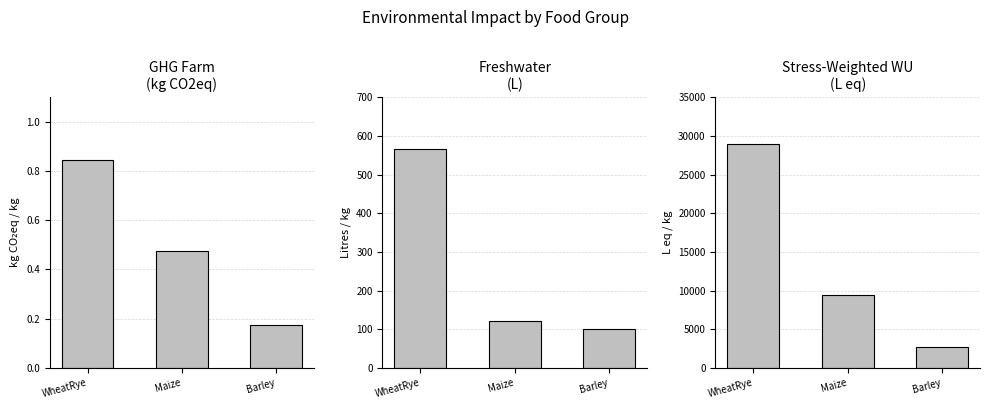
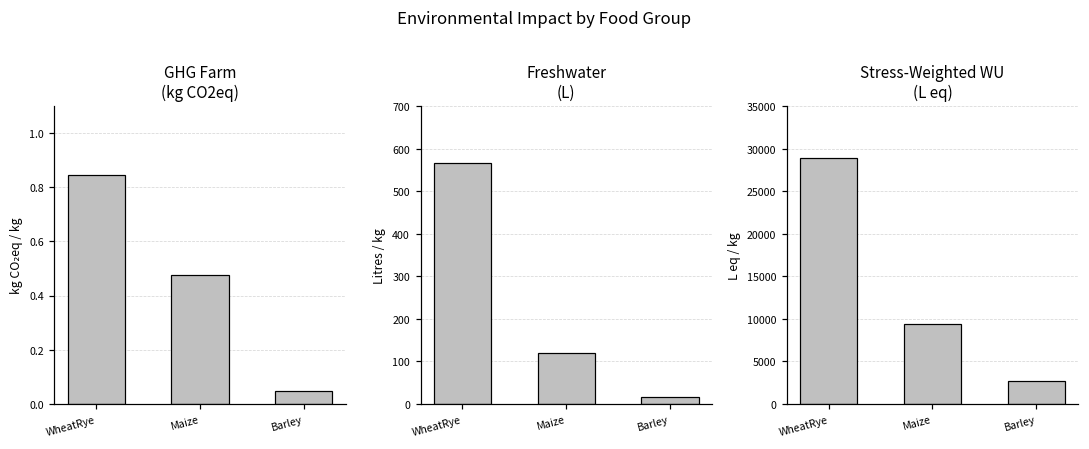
  {
    "GHG Farm (kg CO2eq)": {
      "WheatRye": 0.85,
      "Maize": 0.48,
-     "Barley": 0.18
+     "Barley": 0.05
    },
    "Freshwater (L)": {
      "WheatRye": 570,
      "Maize": 120,
-     "Barley": 100
+     "Barley": 20
    },
    "Stress-Weighted WU (L eq)": {
      "WheatRye": 29000,
      "Maize": 9000,
      "Barley": 3000
    }
  }
